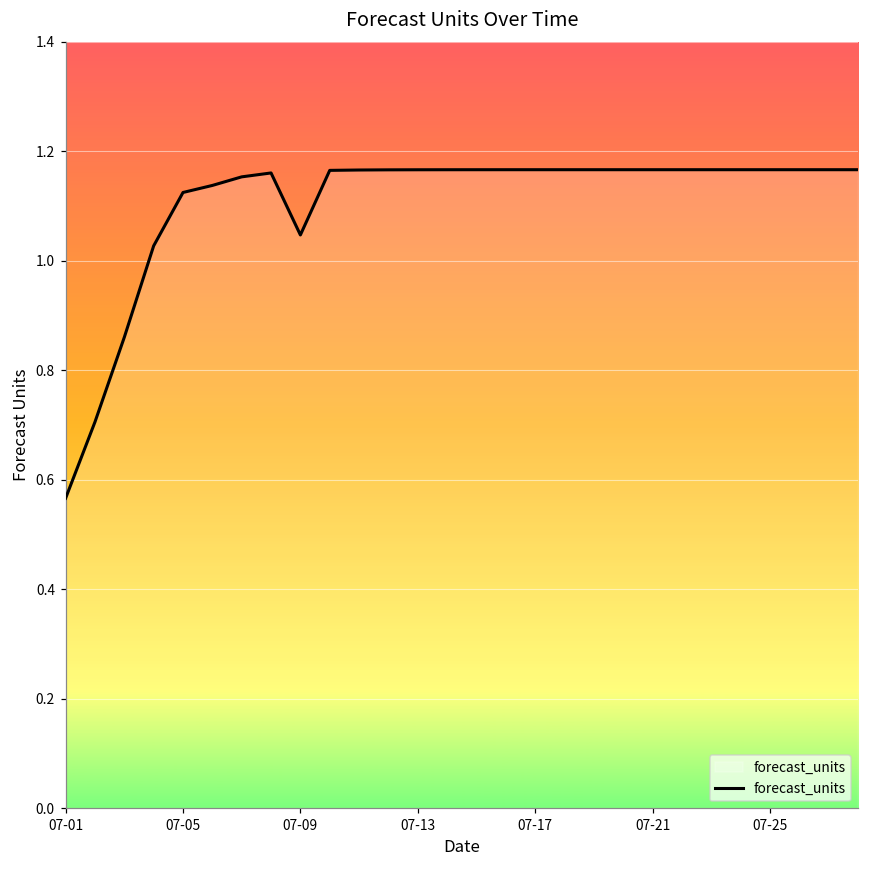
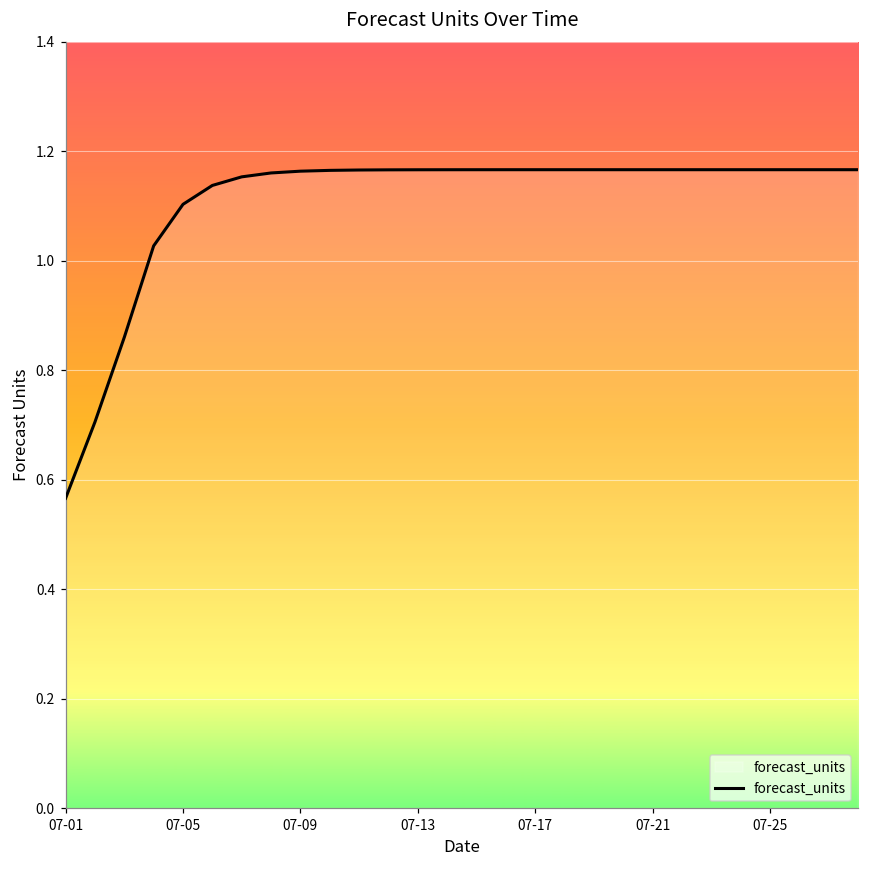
  {
    "07-01": 0.57,
-   "07-05": 1.12,
-   "07-09": 1.05,
+   "07-05": 1.10,
+   "07-09": 1.16,
    "07-13": 1.17,
    "07-17": 1.17,
    "07-21": 1.17,
    "07-25": 1.17
  }
